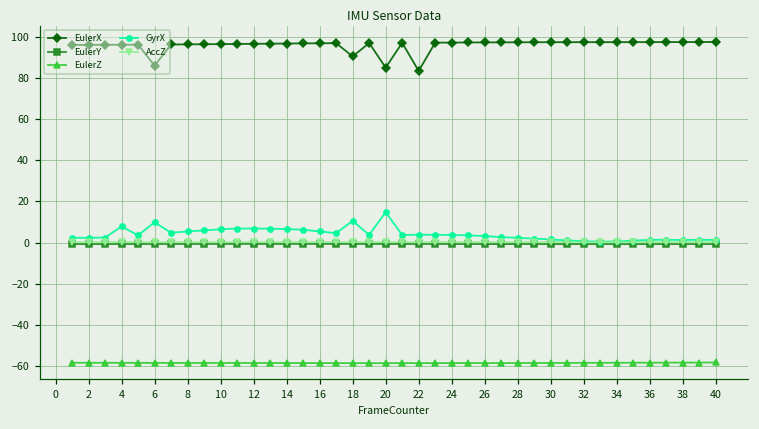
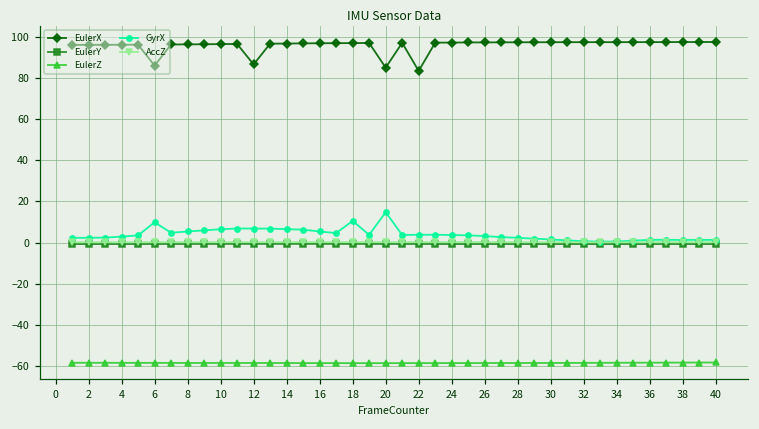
  {
    "EulerX": {
      "8": 96,
      "10": 97,
-     "12": 97,
+     "12": 87,
      "14": 97,
      "16": 97,
-     "18": 91,
+     "18": 97,
      "20": 85,
      "22": 84,
      "24": 97,
      "26": 97,
      "28": 98,
      "30": 98,
      "32": 98,
      "34": 98,
      "36": 98,
      "38": 98,
      "40": 98
    },
    "EulerZ": {
      "2": -59,
      "4": -59,
      "6": -59,
      "8": -59,
      "10": -59,
      "12": -59,
      "14": -59,
      "16": -59,
      "18": -59,
      "20": -59,
      "22": -59,
      "24": -59,
      "26": -59,
      "28": -59,
      "30": -59,
      "32": -59,
      "34": -59,
      "36": -59,
      "38": -58,
      "40": -58
    },
    "GyrX": {
      "2": 2,
-     "4": 8,
+     "4": 3,
      "6": 10,
      "8": 5,
      "10": 6,
      "12": 7,
      "14": 7,
      "16": 5,
      "18": 11,
      "20": 15,
      "22": 4,
      "24": 4,
      "26": 3,
      "28": 2
    }
  }
